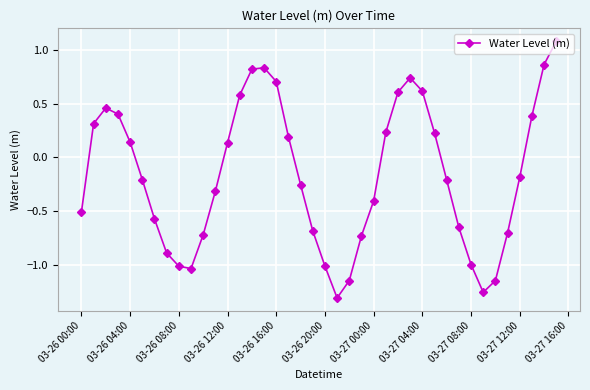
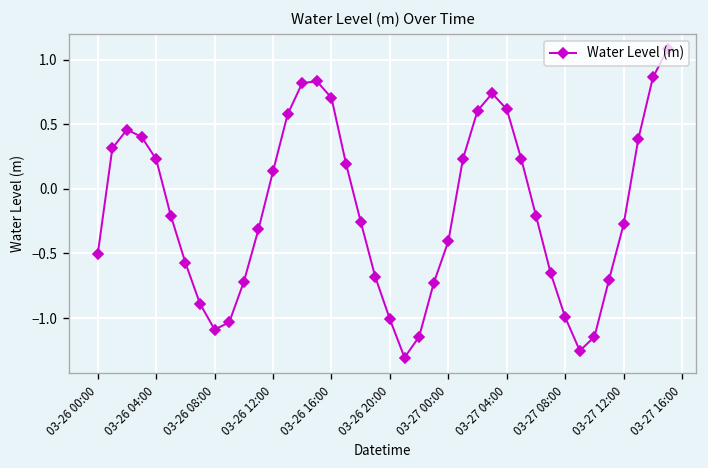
  {
    "03-26 00:00": -0.51,
-   "03-26 04:00": 0.14,
-   "03-26 08:00": -1.01,
+   "03-26 04:00": 0.23,
+   "03-26 08:00": -1.09,
    "03-26 12:00": 0.14,
    "03-26 16:00": 0.71,
    "03-26 20:00": -1.01,
    "03-27 00:00": -0.40,
    "03-27 04:00": 0.62,
    "03-27 08:00": -0.99,
-   "03-27 12:00": -0.19
+   "03-27 12:00": -0.27
  }
